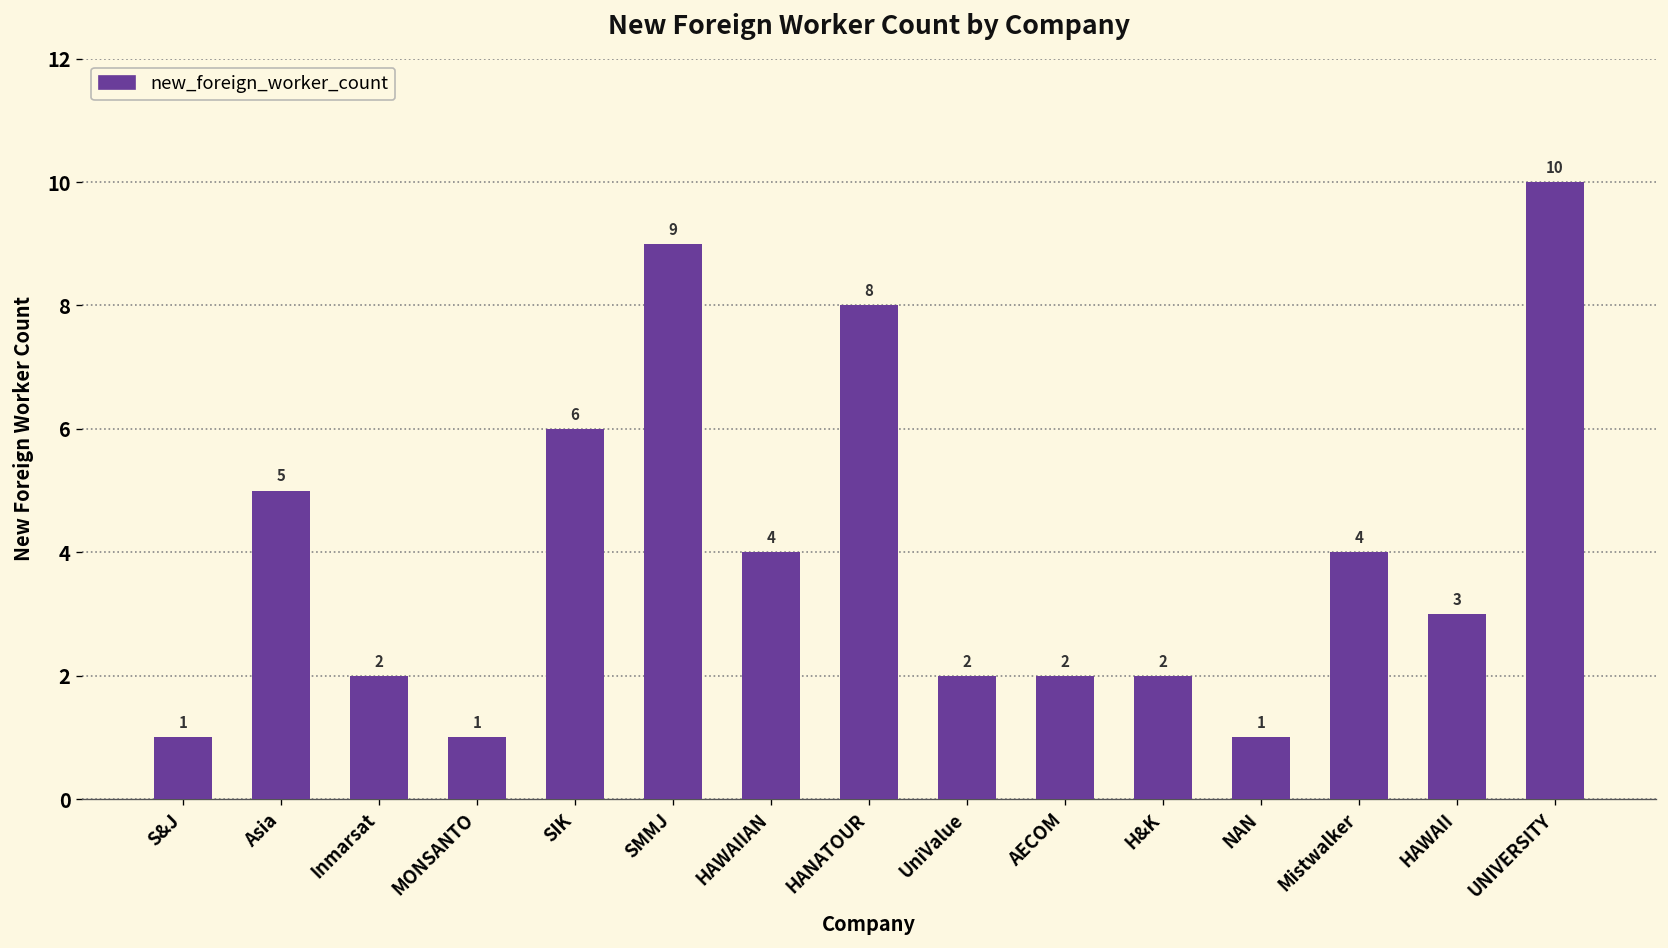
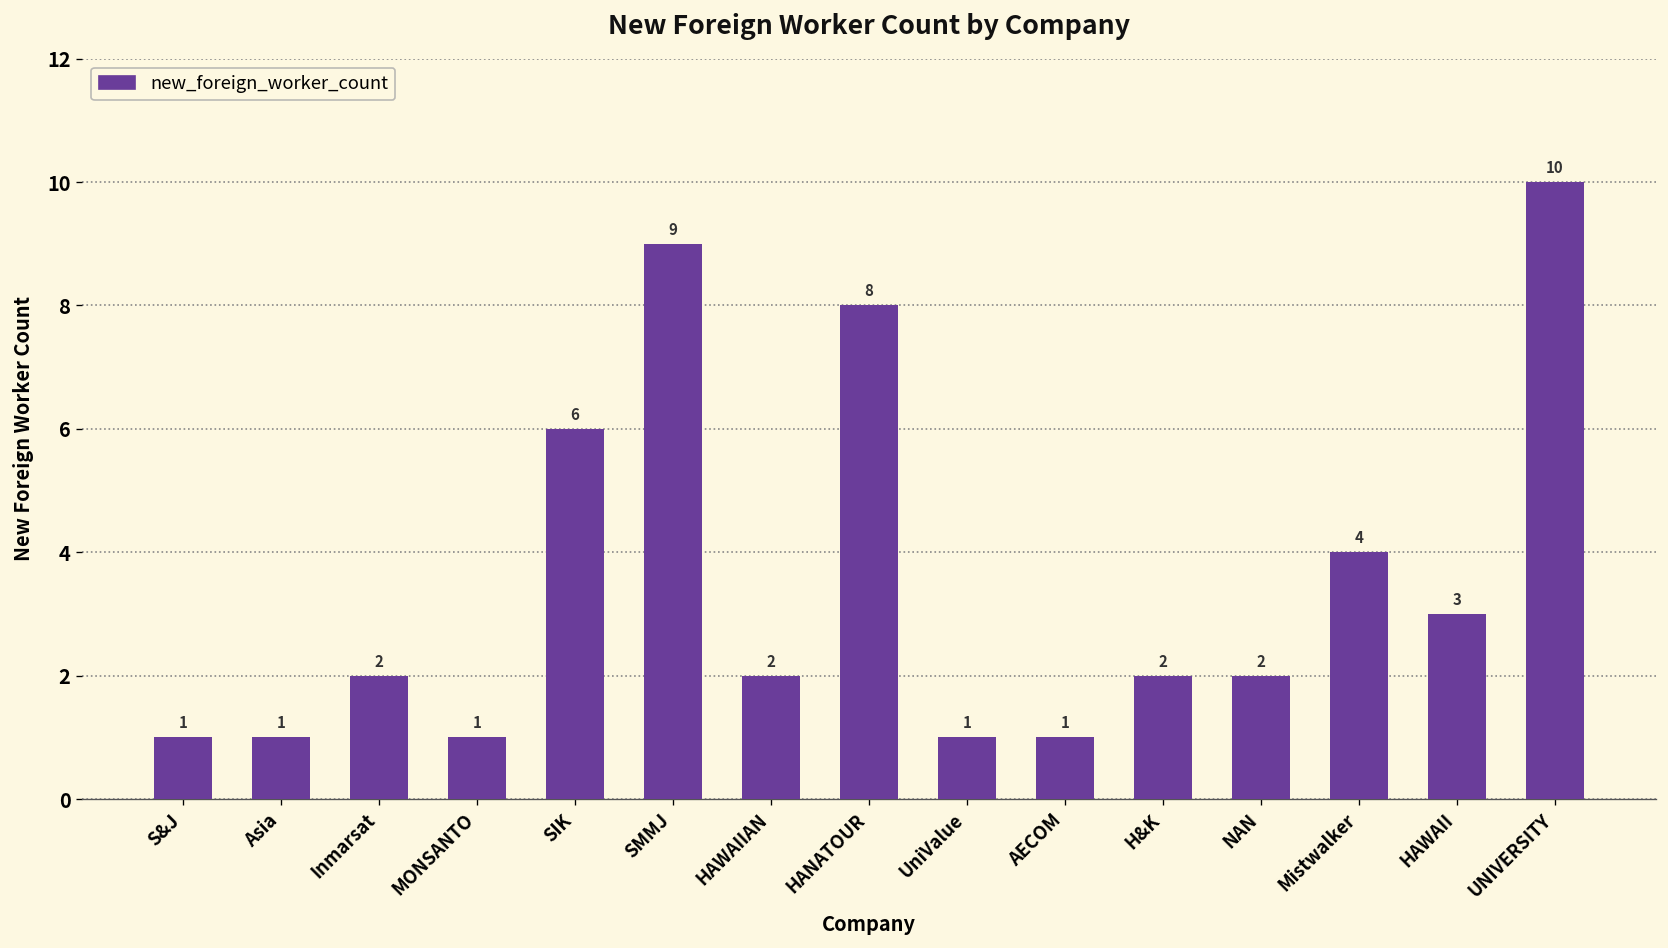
  {
    "S&J": 1,
-   "Asia": 5,
+   "Asia": 1,
    "Inmarsat": 2,
    "MONSANTO": 1,
    "SIK": 6,
    "SMMJ": 9,
-   "HAWAIIAN": 4,
+   "HAWAIIAN": 2,
    "HANATOUR": 8,
-   "UniValue": 2,
-   "AECOM": 2,
+   "UniValue": 1,
+   "AECOM": 1,
    "H&K": 2,
-   "NAN": 1,
+   "NAN": 2,
    "Mistwalker": 4,
    "HAWAII": 3,
    "UNIVERSITY": 10
  }
